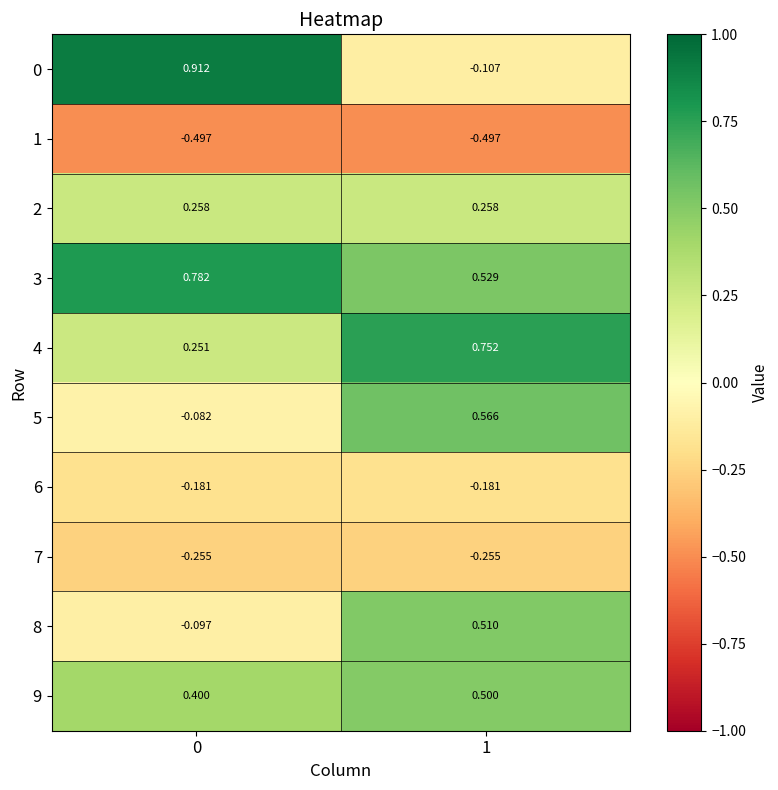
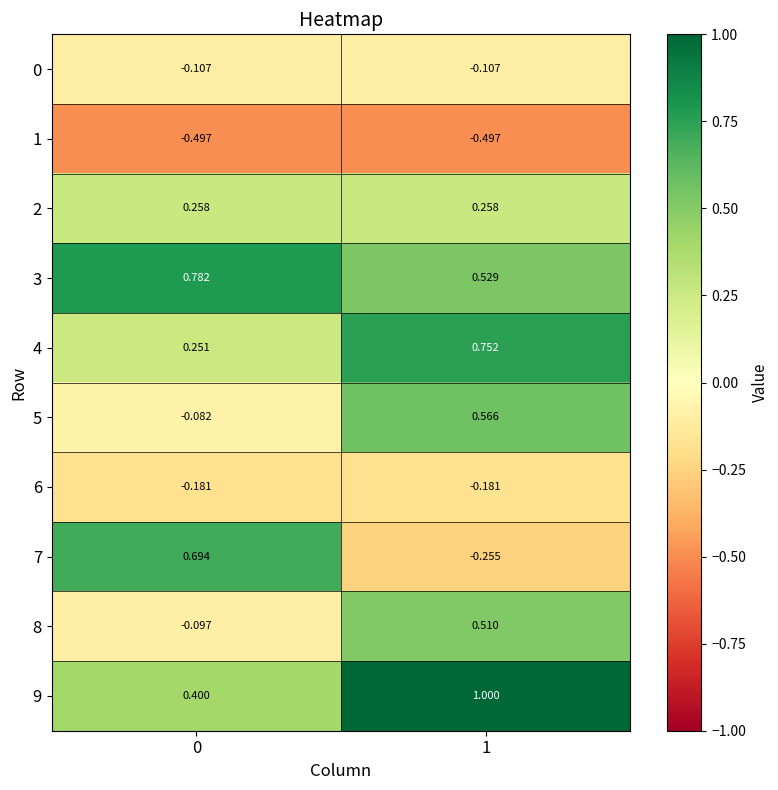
  {
    "0": {
-     "0": 0.912,
+     "0": -0.107,
      "1": -0.107
    },
    "1": {
      "0": -0.497,
      "1": -0.497
    },
    "2": {
      "0": 0.258,
      "1": 0.258
    },
    "3": {
      "0": 0.782,
      "1": 0.529
    },
    "4": {
      "0": 0.251,
      "1": 0.752
    },
    "5": {
      "0": -0.082,
      "1": 0.566
    },
    "6": {
      "0": -0.181,
      "1": -0.181
    },
    "7": {
-     "0": -0.255,
+     "0": 0.694,
      "1": -0.255
    },
    "8": {
      "0": -0.097,
      "1": 0.510
    },
    "9": {
      "0": 0.400,
-     "1": 0.500
+     "1": 1.000
    }
  }
